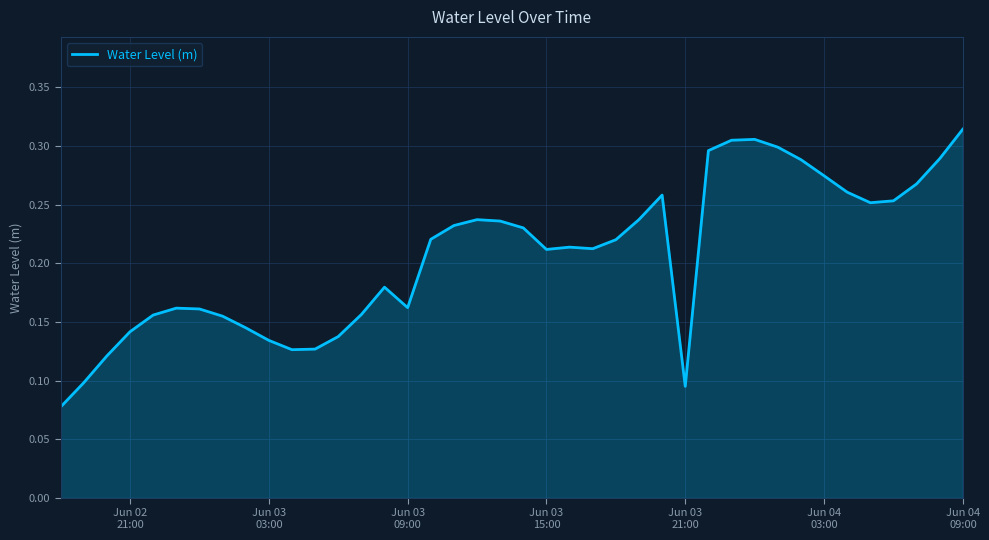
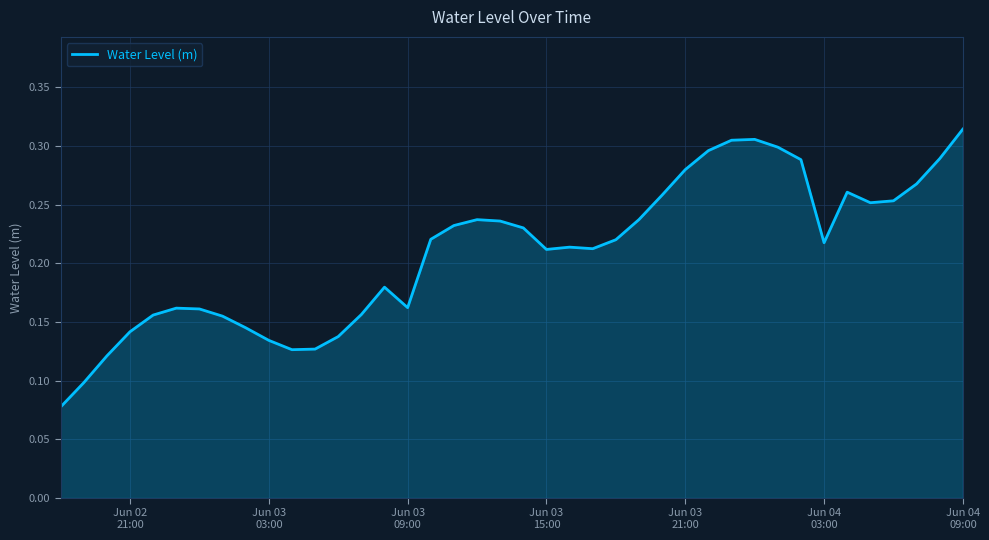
  {
    "Jun 02 21:00": 0.142,
    "Jun 03 03:00": 0.134,
    "Jun 03 09:00": 0.162,
    "Jun 03 15:00": 0.212,
-   "Jun 03 21:00": 0.095,
-   "Jun 04 03:00": 0.275,
+   "Jun 03 21:00": 0.280,
+   "Jun 04 03:00": 0.218,
    "Jun 04 09:00": 0.314
  }
